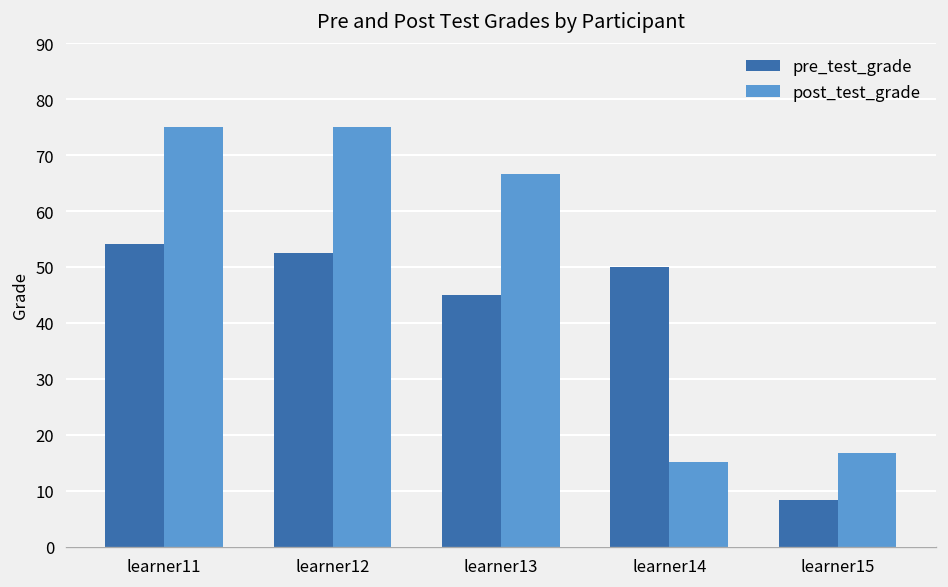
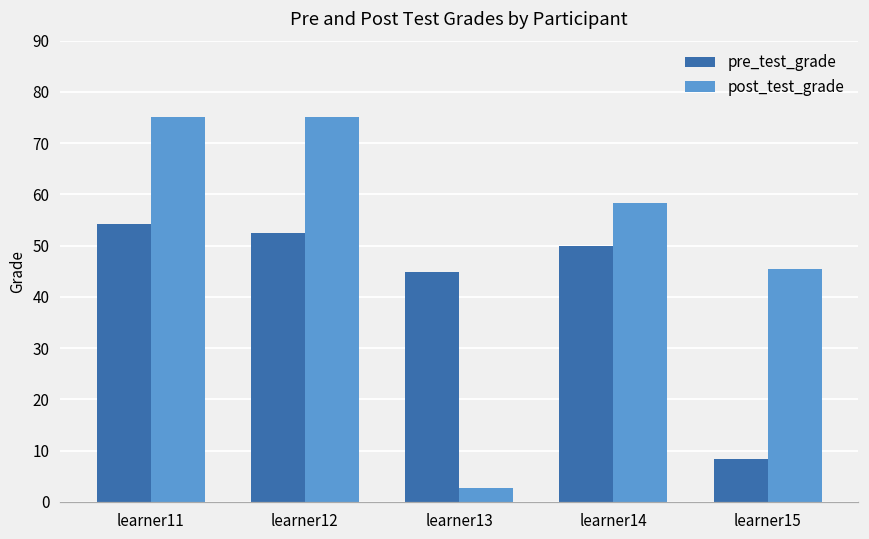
  {
    "pre_test_grade": {
      "learner11": 54,
      "learner12": 53,
      "learner13": 45,
      "learner14": 50,
      "learner15": 8
    },
    "post_test_grade": {
      "learner11": 75,
      "learner12": 75,
-     "learner13": 67,
-     "learner14": 15,
-     "learner15": 17
+     "learner13": 3,
+     "learner14": 58,
+     "learner15": 46
    }
  }
